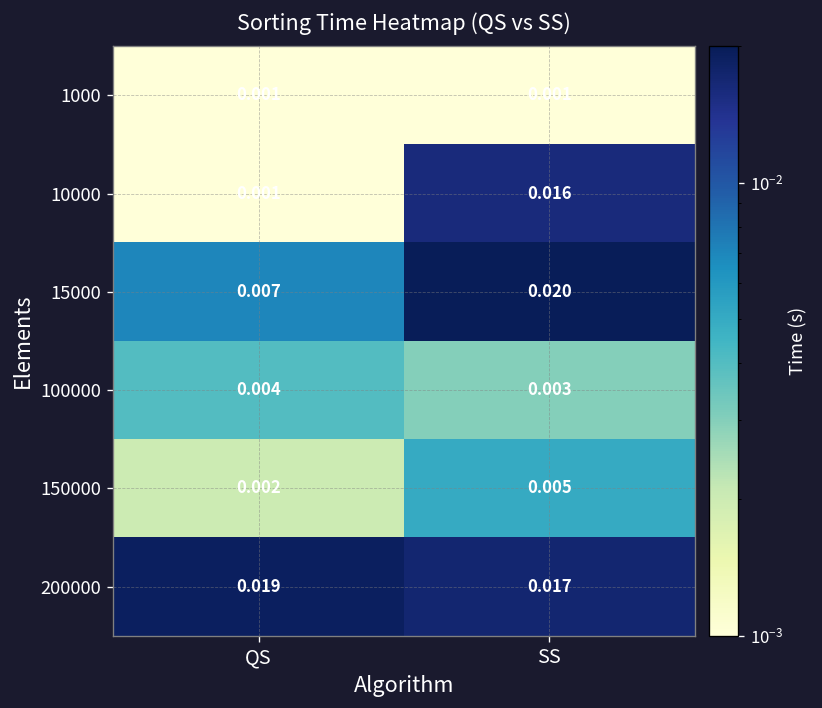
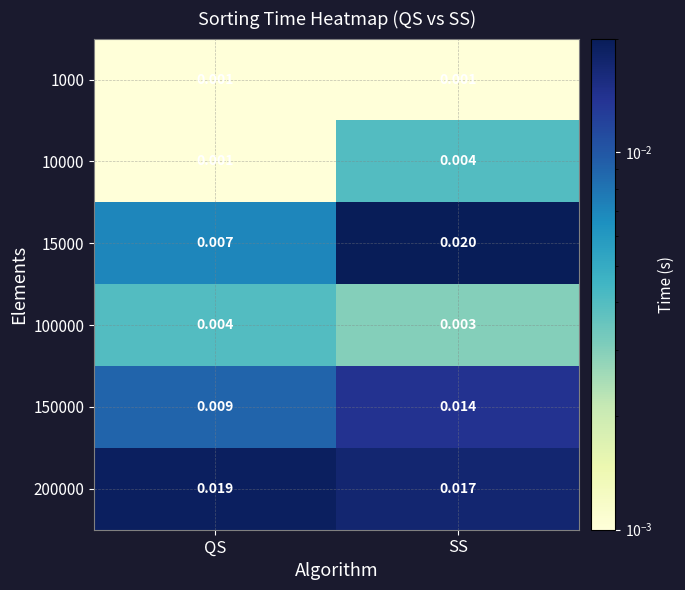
  {
    "10000": {
-     "SS": 0.016
+     "SS": 0.004
    },
    "15000": {
      "QS": 0.007,
      "SS": 0.020
    },
    "100000": {
      "QS": 0.004,
      "SS": 0.003
    },
    "150000": {
-     "QS": 0.002,
-     "SS": 0.005
+     "QS": 0.009,
+     "SS": 0.014
    },
    "200000": {
      "QS": 0.019,
      "SS": 0.017
    }
  }
